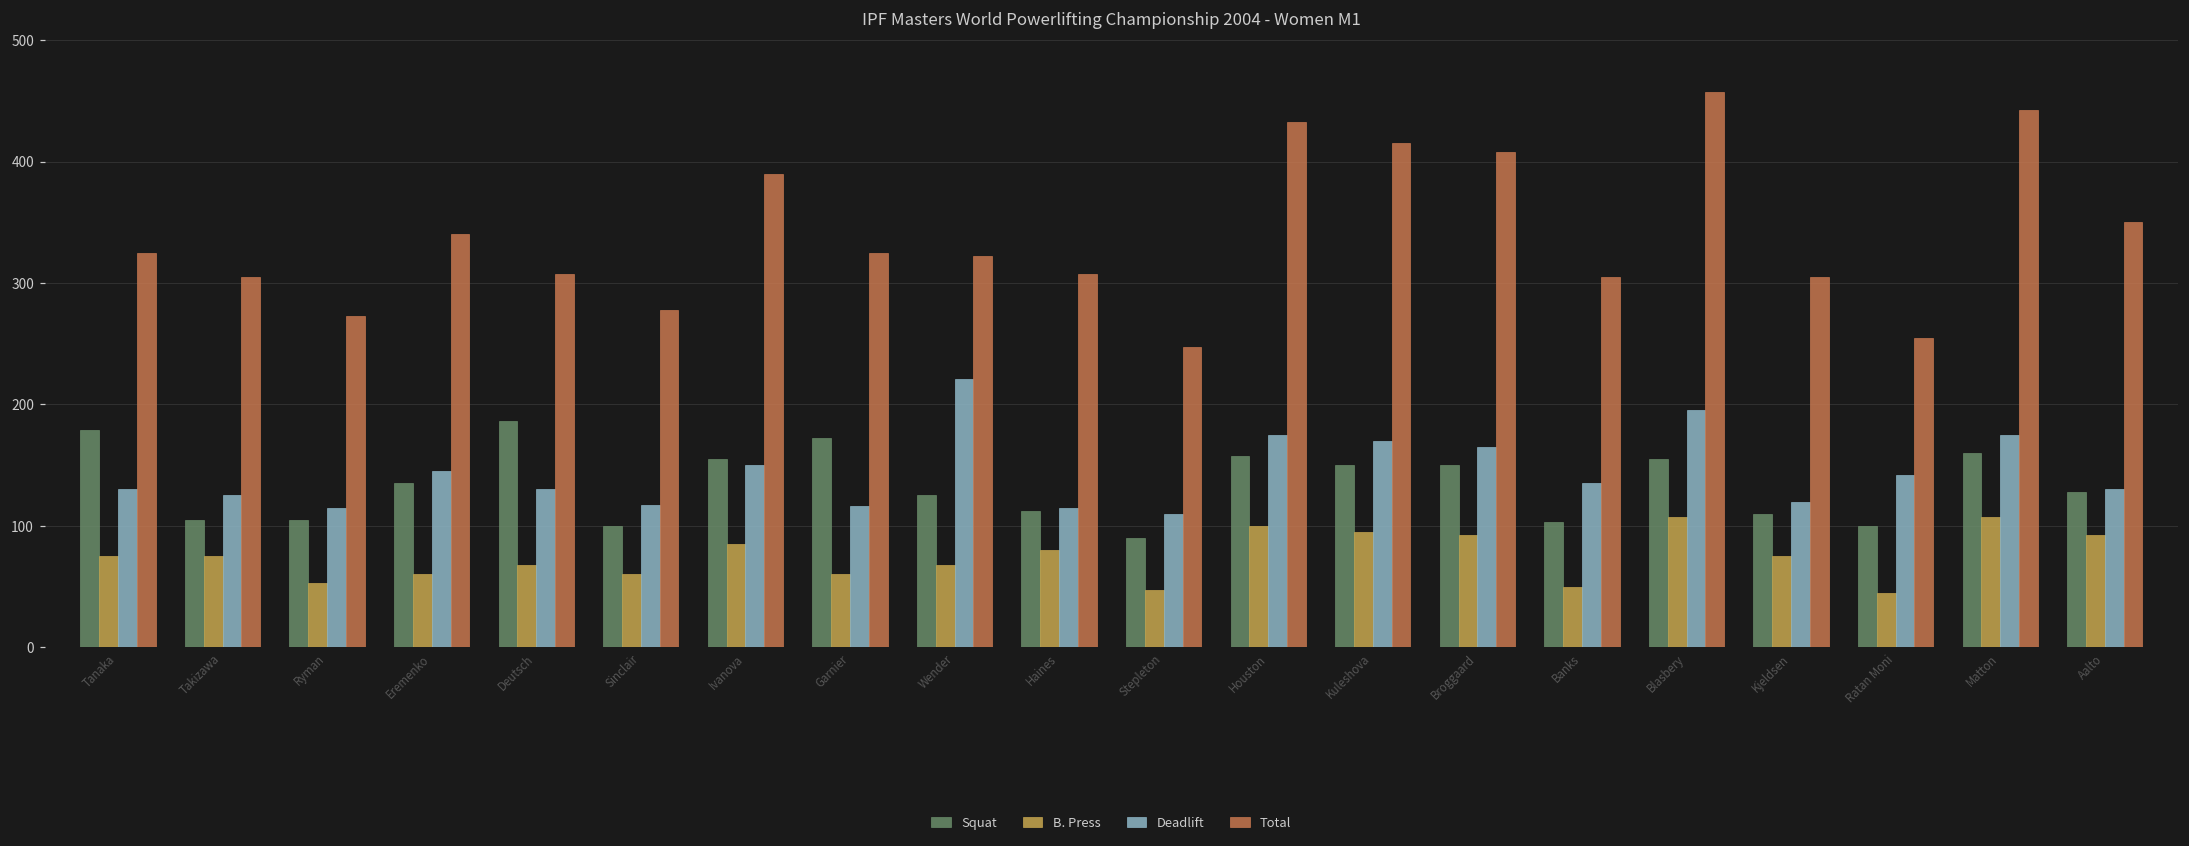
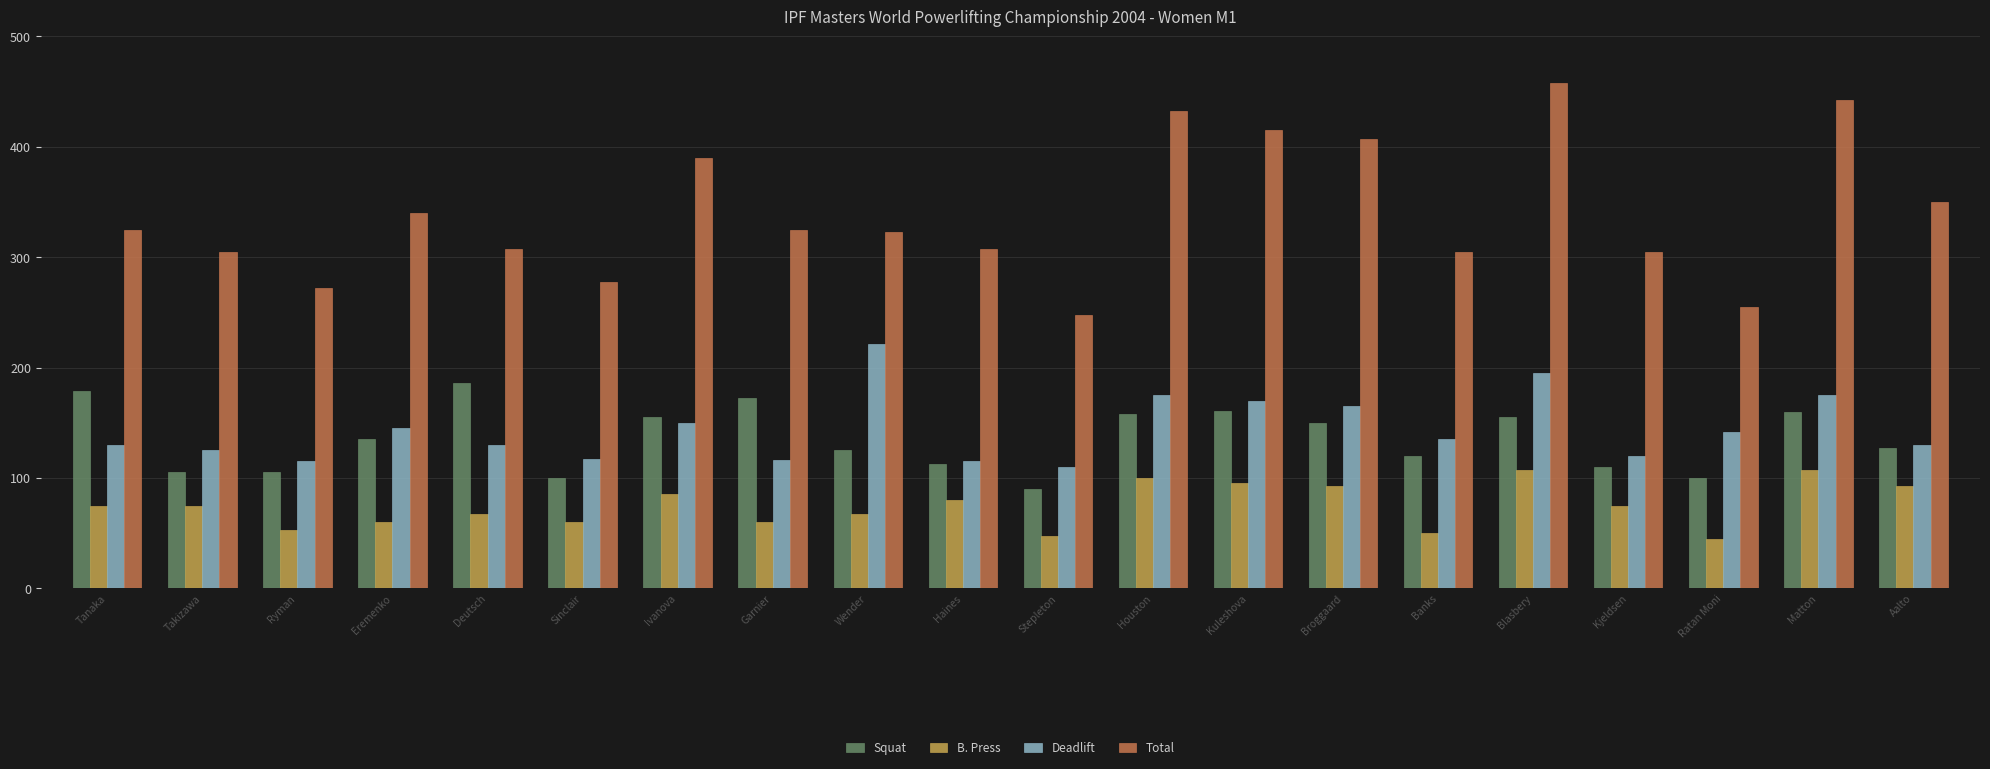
  {
    "Squat": {
      "Tanaka": 179,
      "Takizawa": 105,
      "Ryman": 105,
      "Eremenko": 135,
      "Deutsch": 186,
      "Sinclair": 100,
      "Ivanova": 155,
      "Garnier": 172,
      "Wender": 125,
      "Haines": 113,
      "Stepleton": 90,
      "Houston": 158,
-     "Kuleshova": 150,
+     "Kuleshova": 161,
      "Broggaard": 150,
-     "Banks": 103,
+     "Banks": 120,
      "Blasbery": 155,
      "Kjeldsen": 110,
      "Ratan Moni": 100,
      "Matton": 160,
      "Aalto": 128
    },
    "Deadlift": {
      "Tanaka": 130,
      "Takizawa": 125,
      "Ryman": 115,
      "Eremenko": 145,
      "Deutsch": 130,
      "Sinclair": 118,
      "Ivanova": 150,
      "Garnier": 117,
      "Wender": 221,
      "Haines": 115,
      "Stepleton": 110,
      "Houston": 175,
      "Kuleshova": 170,
      "Broggaard": 165,
      "Banks": 135,
      "Blasbery": 195,
      "Kjeldsen": 120,
      "Ratan Moni": 142,
      "Matton": 175,
      "Aalto": 130
    }
  }
